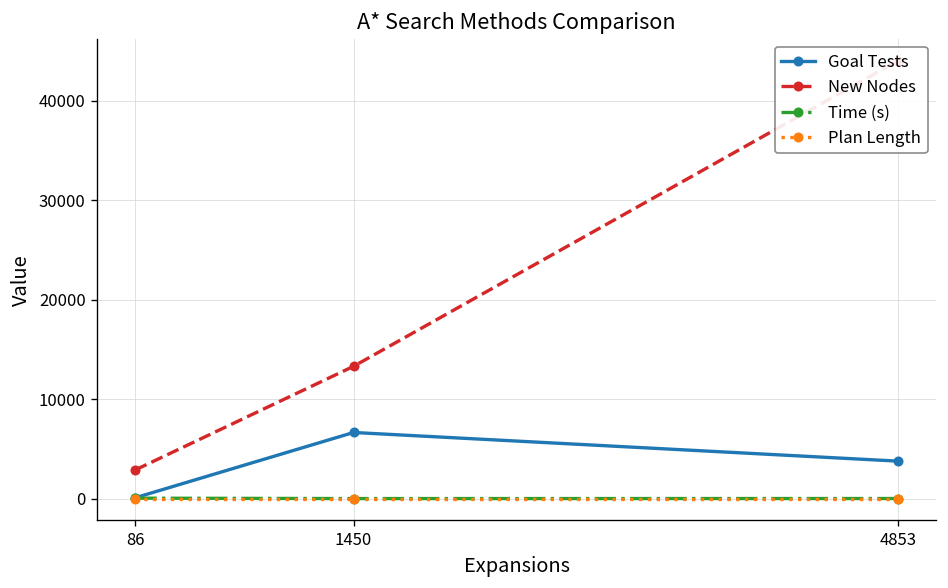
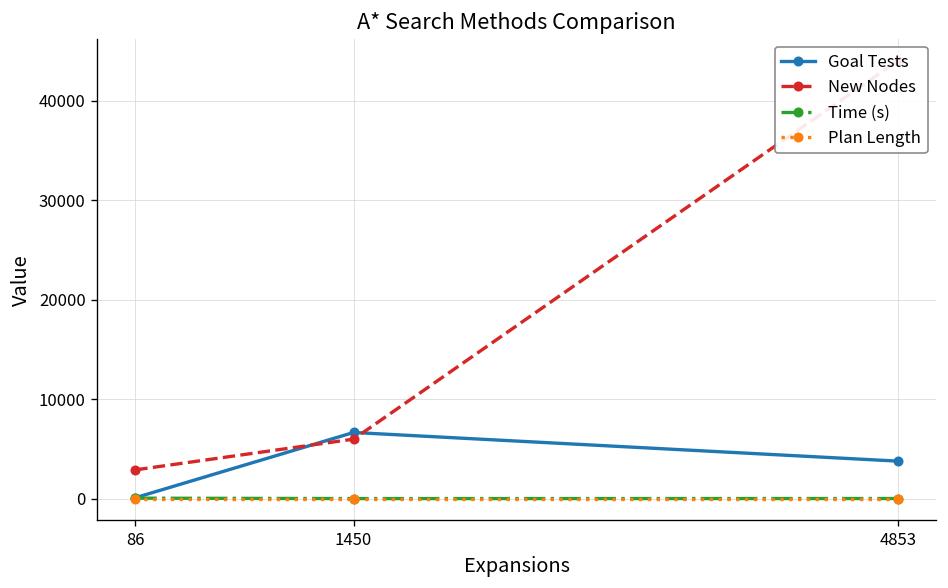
  {
    "Goal Tests": {
      "1450": 7000,
      "4853": 4000
    },
    "New Nodes": {
      "86": 3000,
-     "1450": 13000
+     "1450": 6000
    }
  }
